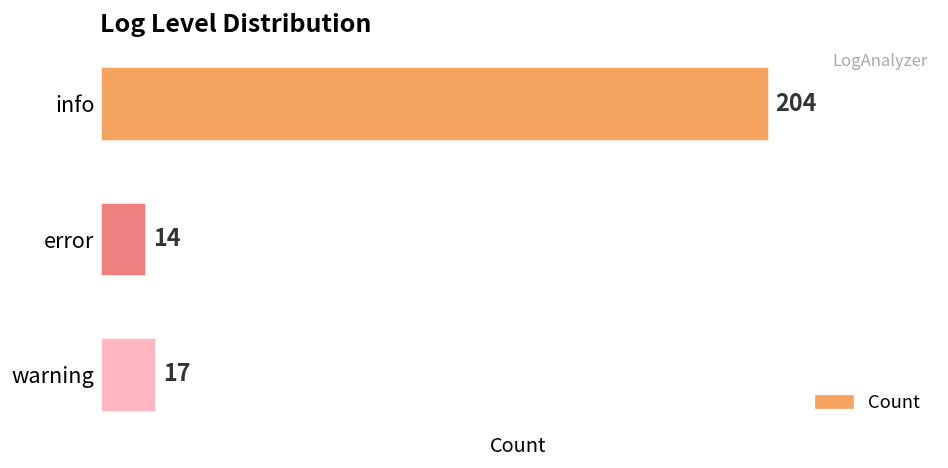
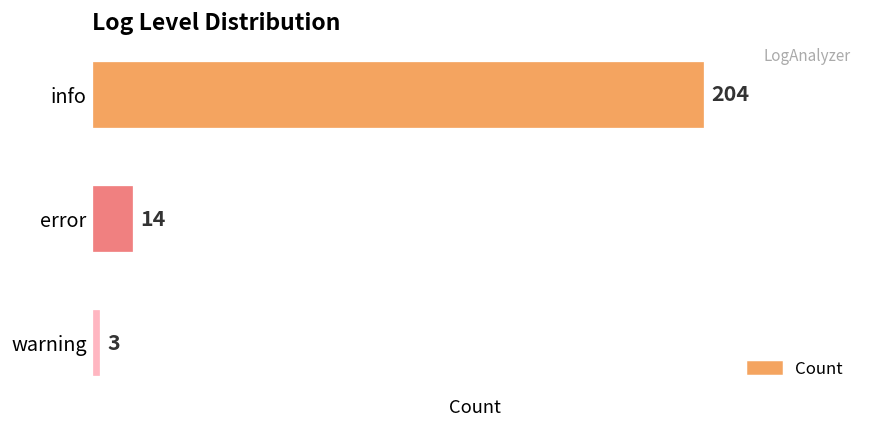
  {
    "info": 204,
    "error": 14,
-   "warning": 17
+   "warning": 3
  }
